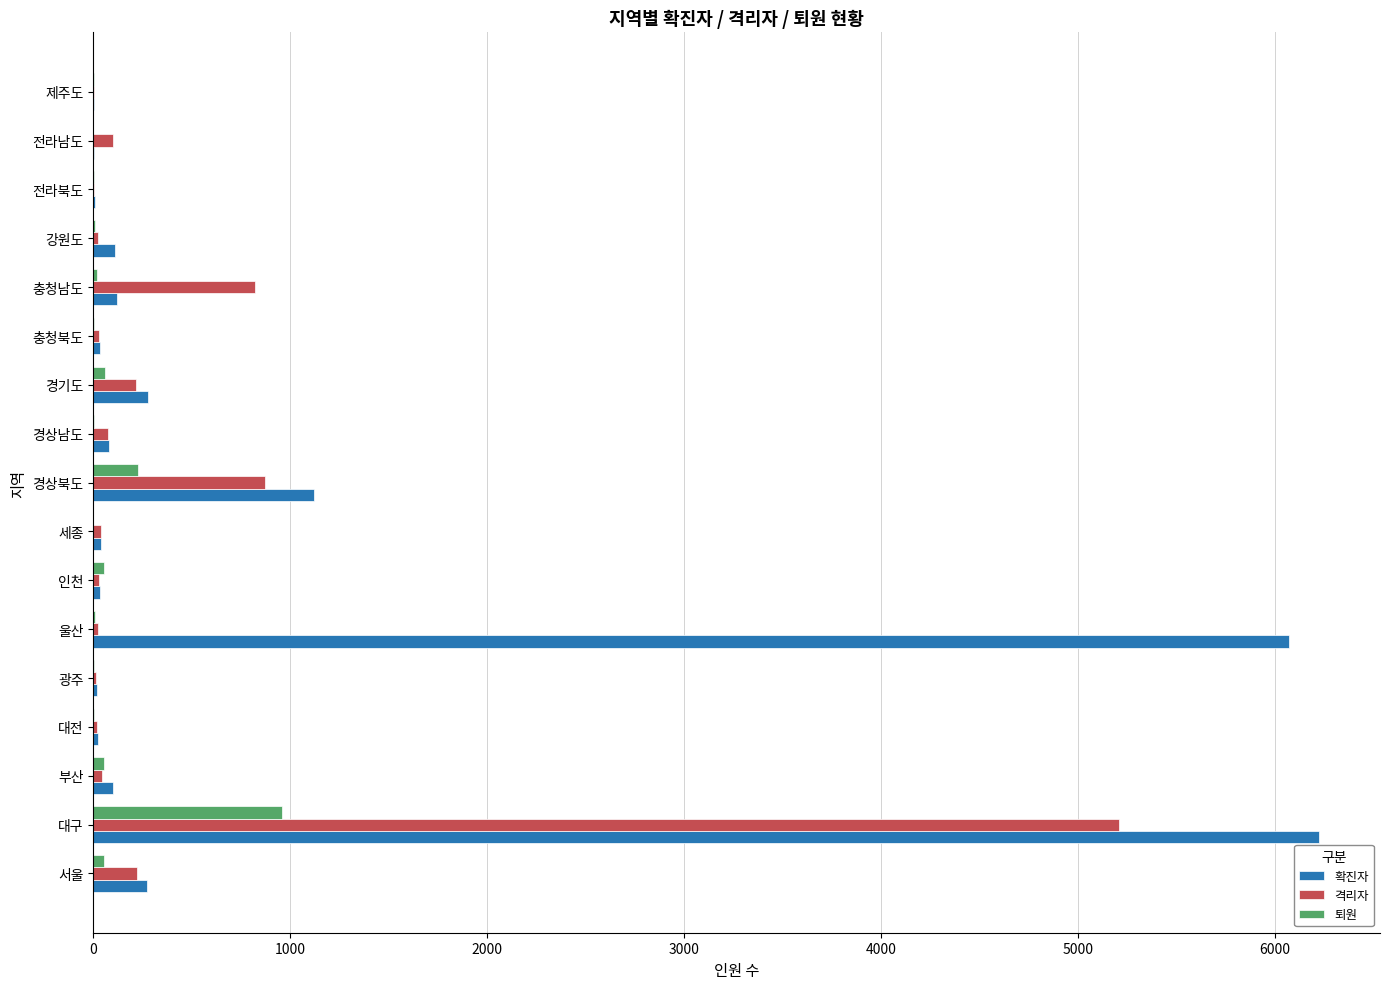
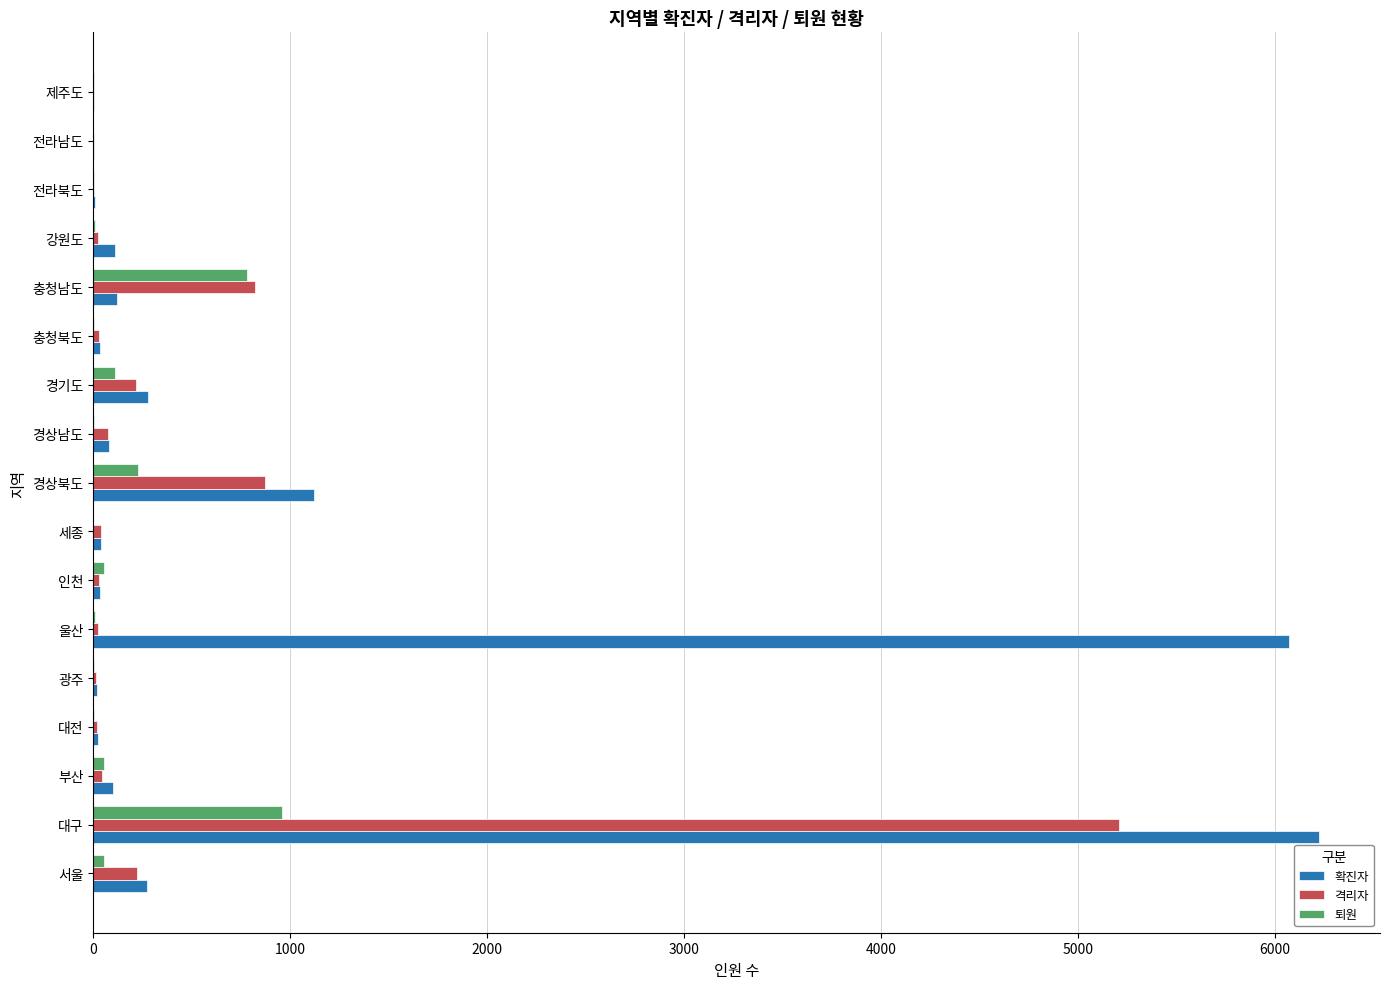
  {
    "확진자": {
      "강원도": 110,
      "충청남도": 120,
      "충청북도": 30,
      "경기도": 280,
      "경상남도": 80,
      "경상북도": 1120,
      "세종": 40,
      "인천": 30,
      "울산": 6070,
      "광주": 20,
      "대전": 20,
      "부산": 100,
      "대구": 6220,
      "서울": 270
    },
    "격리자": {
-     "전라남도": 100,
+     "전라남도": 0,
      "강원도": 20,
      "충청남도": 820,
      "충청북도": 30,
      "경기도": 220,
      "경상남도": 70,
      "경상북도": 870,
      "세종": 40,
      "인천": 30,
      "울산": 20,
      "대전": 20,
      "부산": 50,
      "대구": 5210,
      "서울": 220
    },
    "퇴원": {
-     "충청남도": 20,
-     "경기도": 60,
+     "충청남도": 780,
+     "경기도": 110,
      "경상북도": 230,
      "세종": 0,
      "인천": 50,
      "부산": 60,
      "대구": 960,
      "서울": 50
    }
  }
